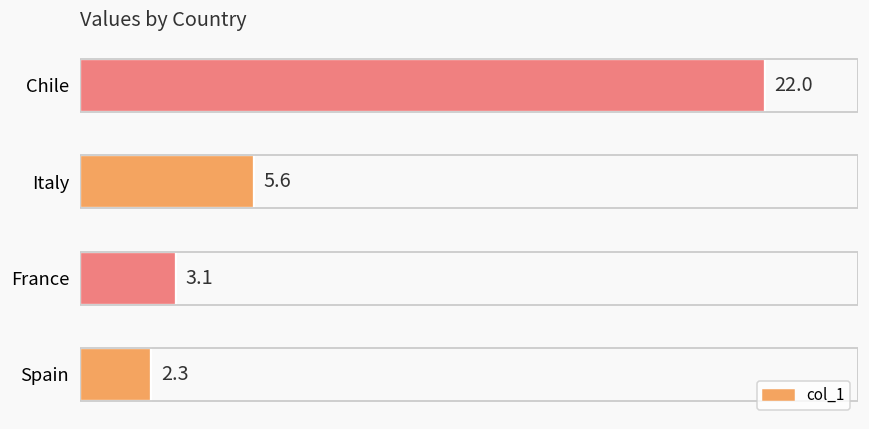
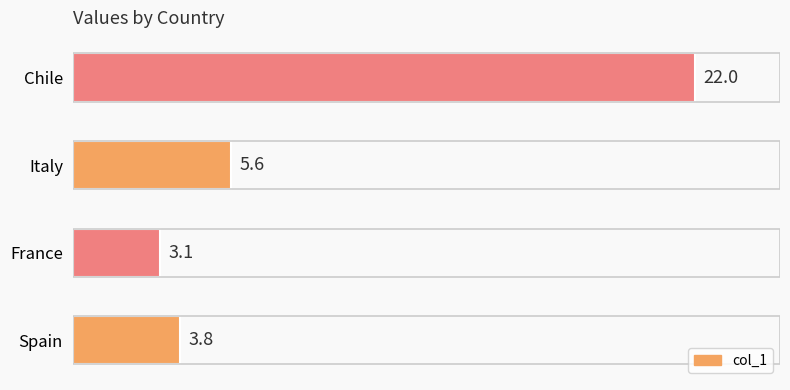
  {
    "Chile": 22.0,
    "Italy": 5.6,
    "France": 3.1,
-   "Spain": 2.3
+   "Spain": 3.8
  }
